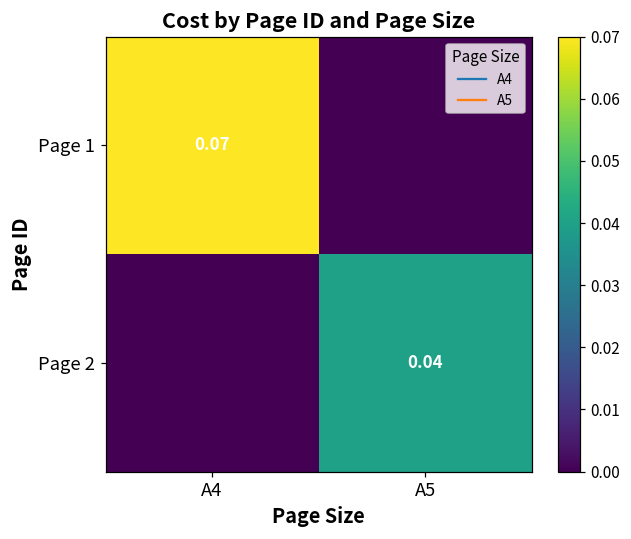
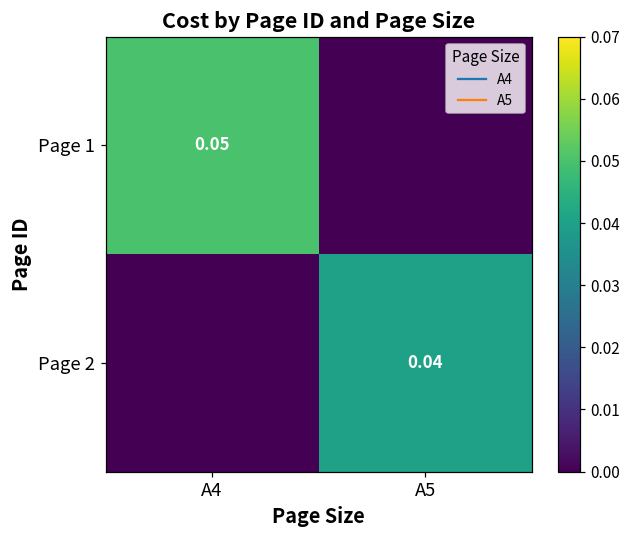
  {
    "Page 1": {
-     "A4": 0.07
+     "A4": 0.05
    },
    "Page 2": {
      "A5": 0.04
    }
  }
